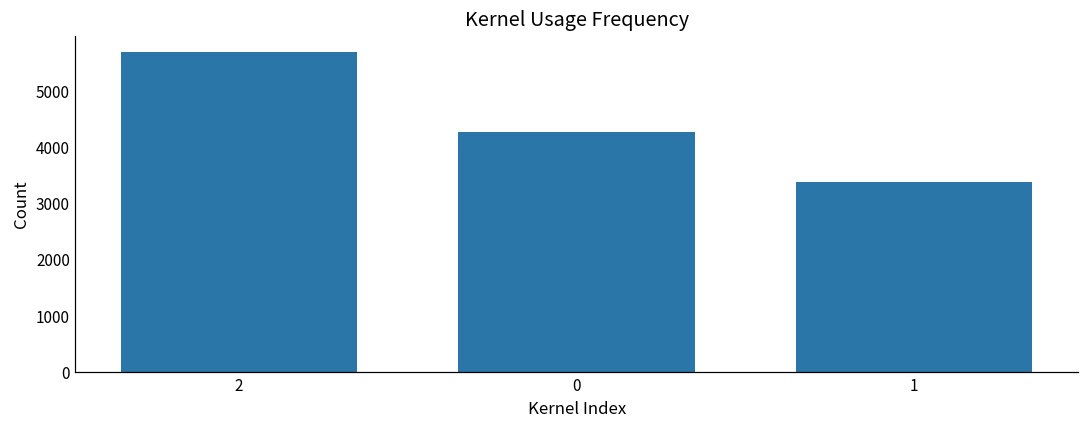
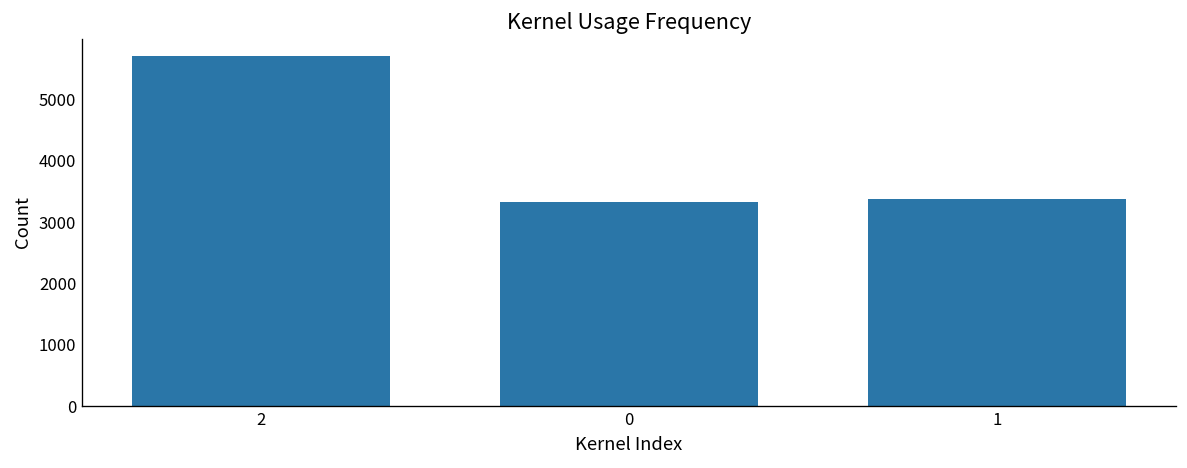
  {
    "2": 5700,
-   "0": 4300,
+   "0": 3300,
    "1": 3400
  }
